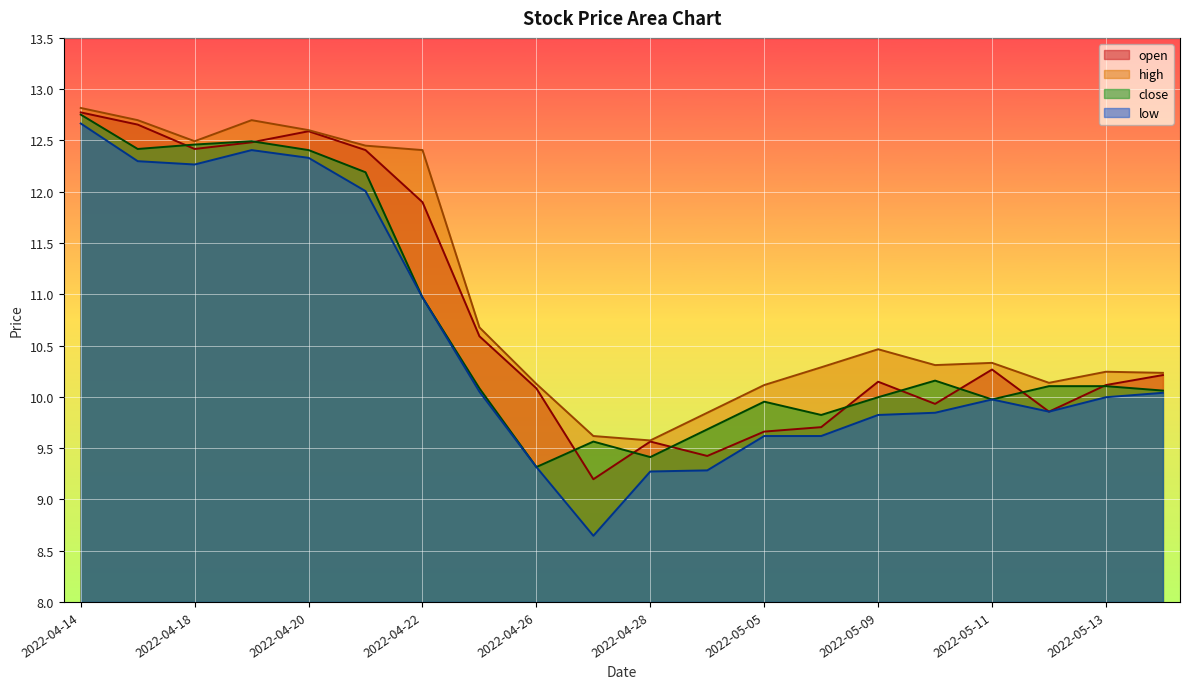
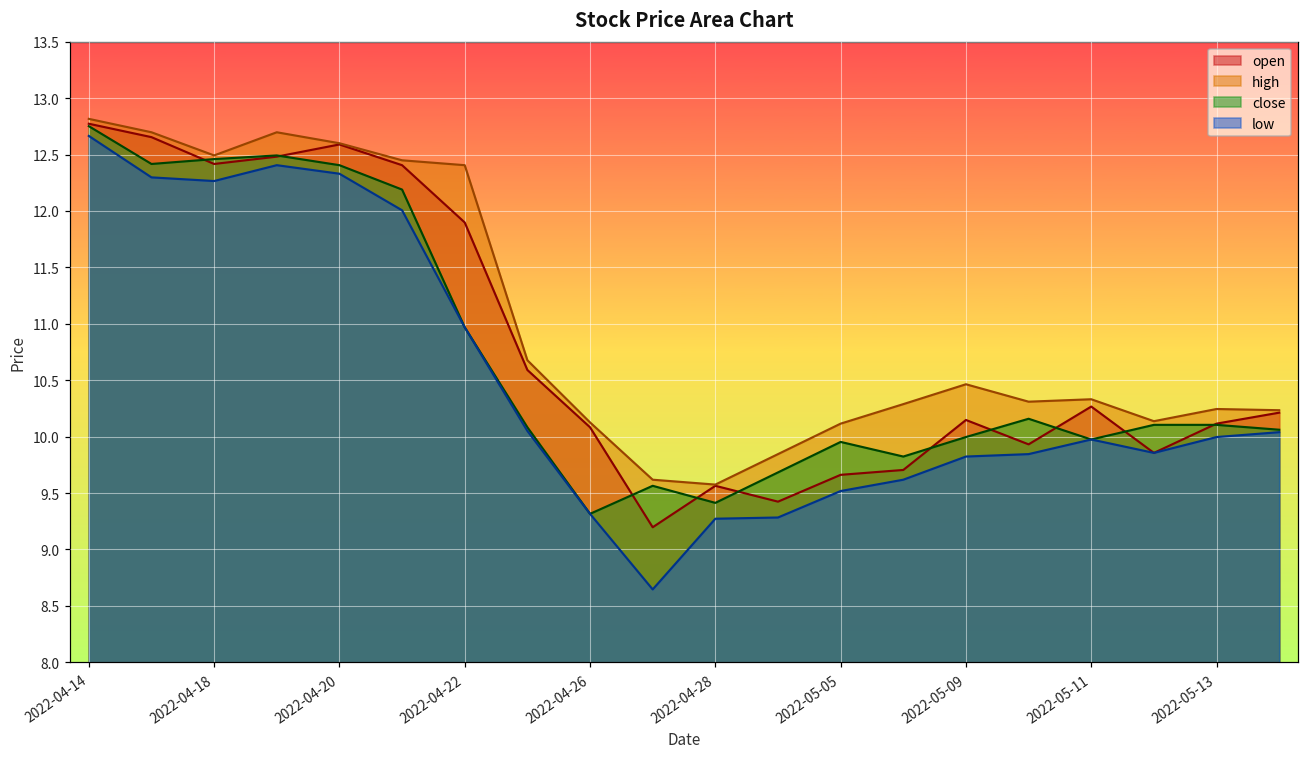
  {
    "open": {
      "2022-04-18": 12.42,
      "2022-04-22": 11.90,
      "2022-04-26": 10.08,
      "2022-05-05": 9.66,
      "2022-05-09": 10.15,
      "2022-05-11": 10.27
    },
    "high": {
      "2022-04-14": 12.82,
      "2022-04-18": 12.49,
      "2022-04-22": 12.41,
      "2022-04-26": 10.13,
      "2022-05-05": 10.12,
      "2022-05-09": 10.46,
      "2022-05-11": 10.33,
      "2022-05-13": 10.24
    },
    "close": {
      "2022-04-18": 12.46,
      "2022-04-20": 12.41,
      "2022-04-28": 9.41,
      "2022-05-05": 9.95,
      "2022-05-09": 10.00
    },
    "low": {
      "2022-04-14": 12.67,
      "2022-04-18": 12.27,
      "2022-04-20": 12.33,
      "2022-04-28": 9.27,
-     "2022-05-05": 9.62,
+     "2022-05-05": 9.52,
      "2022-05-09": 9.82,
      "2022-05-13": 10.00
    }
  }
